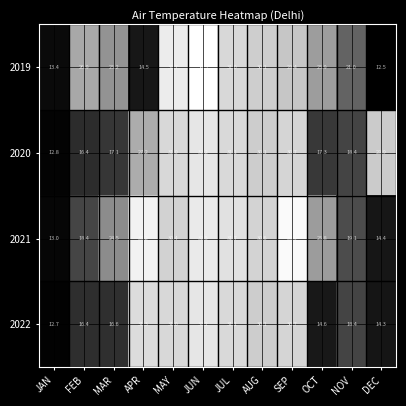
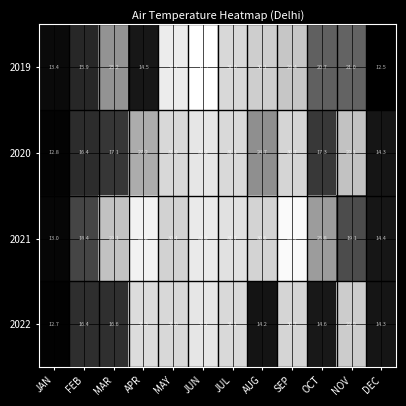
  {
    "2019": {
      "JAN": 13.4,
-     "FEB": 26.9,
+     "FEB": 15.9,
      "MAR": 25.2,
      "APR": 14.5,
      "AUG": 30.1,
      "SEP": 29.4,
-     "OCT": 25.9,
+     "OCT": 20.7,
      "NOV": 21.0,
      "DEC": 12.5
    },
    "2020": {
      "JAN": 12.8,
      "FEB": 16.4,
      "MAR": 17.1,
      "APR": 27.2,
-     "AUG": 30.1,
+     "AUG": 24.7,
      "OCT": 17.3,
-     "NOV": 18.4,
-     "DEC": 29.9
+     "NOV": 29.1,
+     "DEC": 14.3
    },
    "2021": {
      "JAN": 13.0,
      "FEB": 18.4,
-     "MAR": 24.5,
+     "MAR": 29.1,
      "OCT": 25.8,
      "NOV": 19.1,
      "DEC": 14.4
    },
    "2022": {
      "JAN": 12.7,
      "FEB": 16.4,
      "MAR": 16.6,
-     "AUG": 30.1,
+     "AUG": 14.2,
      "OCT": 14.6,
-     "NOV": 18.4,
+     "NOV": 29.9,
      "DEC": 14.3
    }
  }
